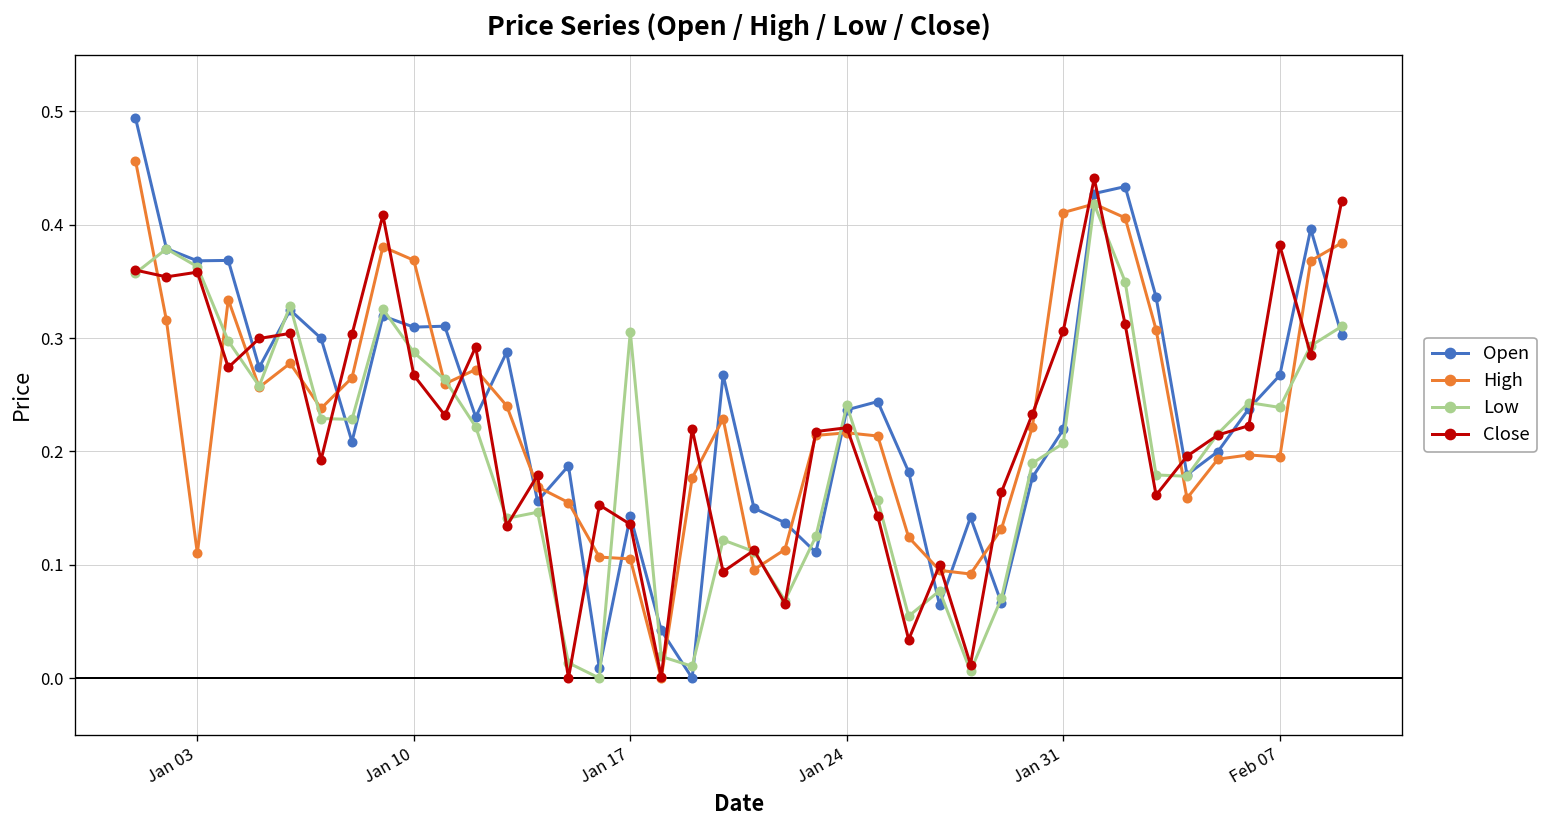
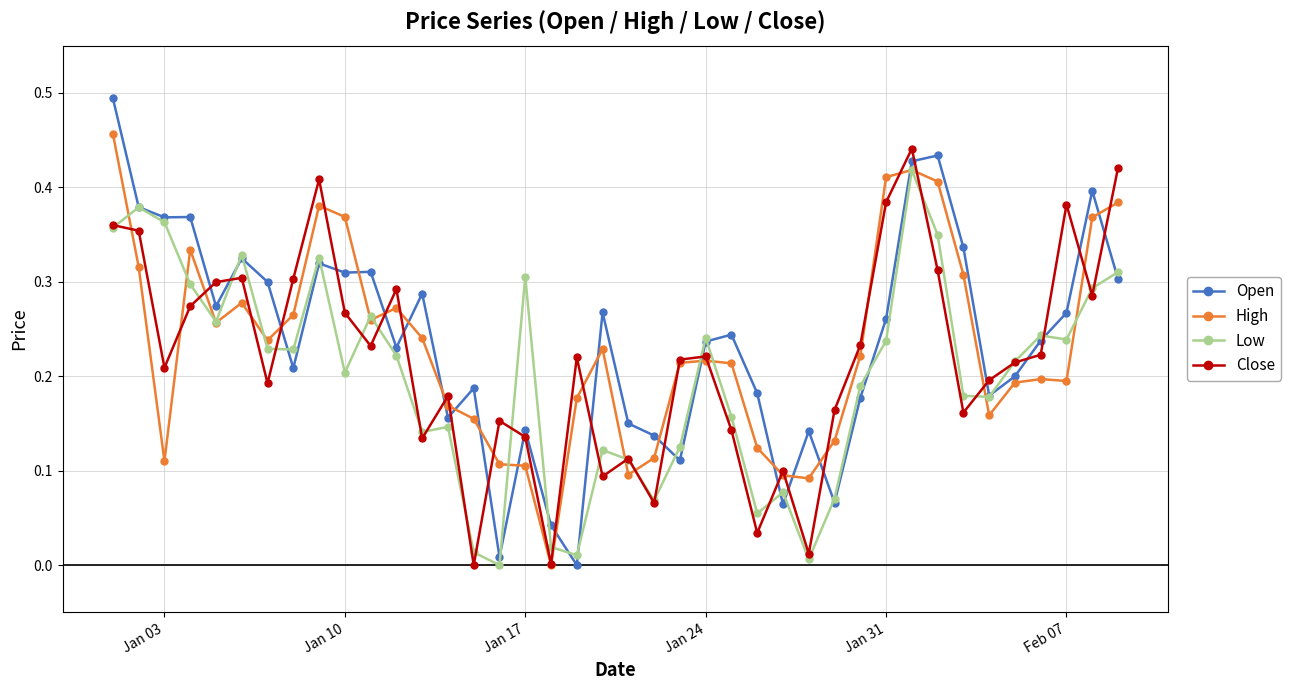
  {
    "Open": {
      "Jan 03": 0.37,
      "Jan 10": 0.31,
      "Jan 17": 0.14,
      "Jan 24": 0.24,
-     "Jan 31": 0.22,
+     "Jan 31": 0.26,
      "Feb 07": 0.27
    },
    "High": {
      "Jan 03": 0.11,
      "Jan 10": 0.37,
      "Jan 17": 0.11,
      "Jan 24": 0.22,
      "Jan 31": 0.41,
      "Feb 07": 0.19
    },
    "Low": {
      "Jan 03": 0.36,
-     "Jan 10": 0.29,
+     "Jan 10": 0.20,
      "Jan 17": 0.31,
      "Jan 24": 0.24,
-     "Jan 31": 0.21,
+     "Jan 31": 0.24,
      "Feb 07": 0.24
    },
    "Close": {
-     "Jan 03": 0.36,
+     "Jan 03": 0.21,
      "Jan 10": 0.27,
      "Jan 17": 0.14,
      "Jan 24": 0.22,
-     "Jan 31": 0.31,
+     "Jan 31": 0.38,
      "Feb 07": 0.38
    }
  }
